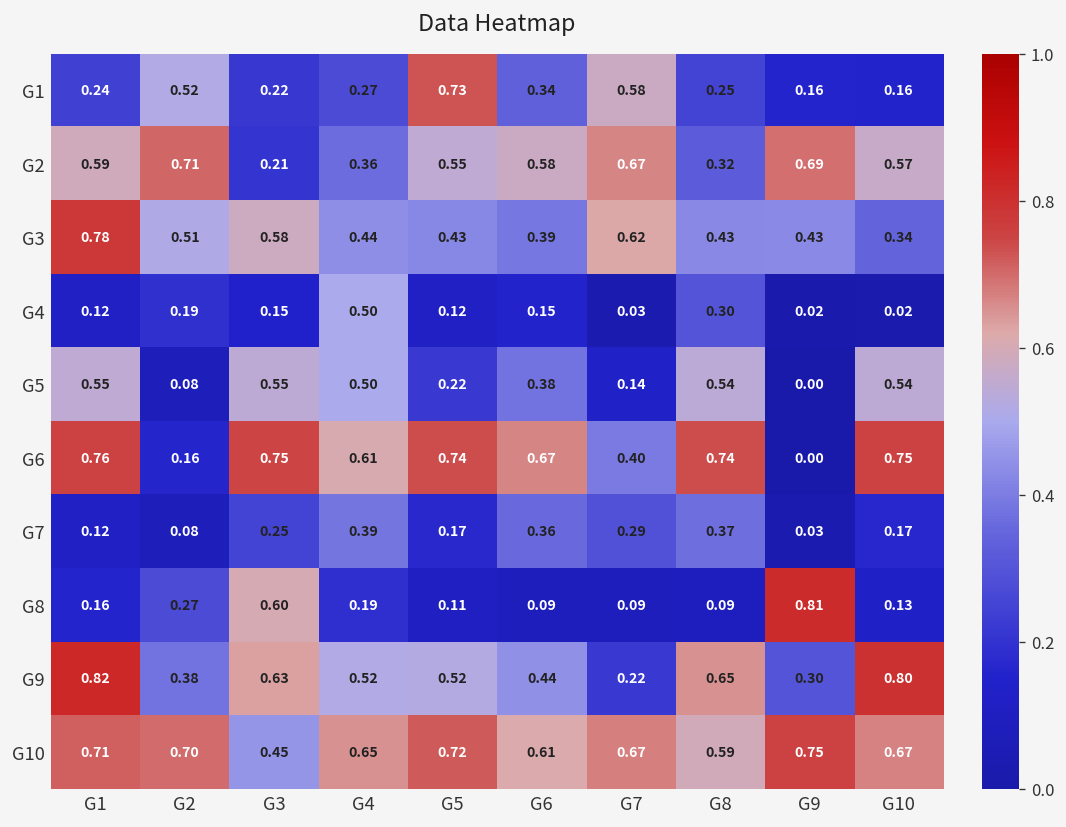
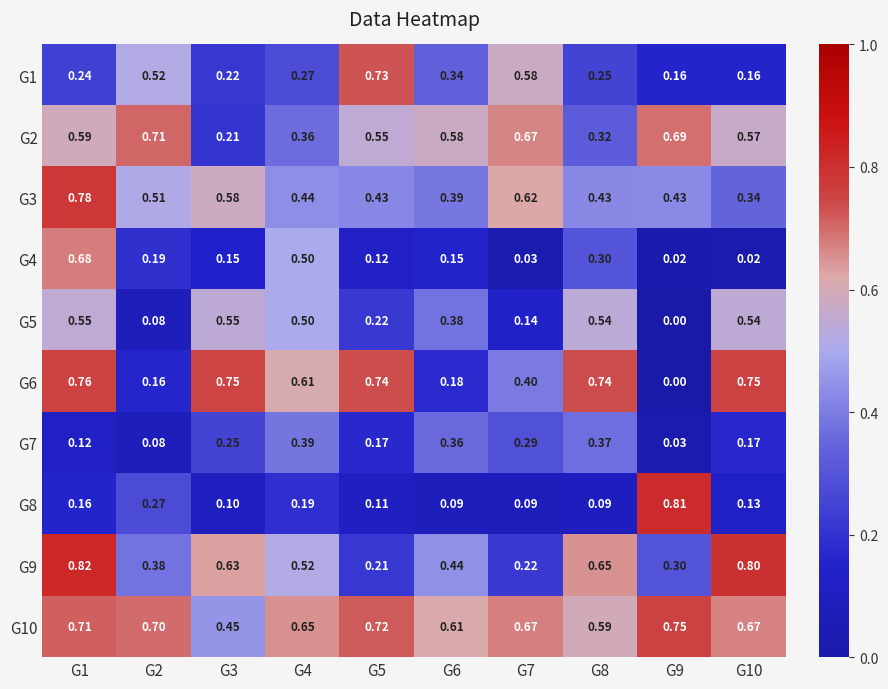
  {
    "G1": {
      "G1": 0.24,
      "G2": 0.52,
      "G3": 0.22,
      "G4": 0.27,
      "G5": 0.73,
      "G6": 0.34,
      "G7": 0.58,
      "G8": 0.25,
      "G9": 0.16,
      "G10": 0.16
    },
    "G2": {
      "G1": 0.59,
      "G2": 0.71,
      "G3": 0.21,
      "G4": 0.36,
      "G5": 0.55,
      "G6": 0.58,
      "G7": 0.67,
      "G8": 0.32,
      "G9": 0.69,
      "G10": 0.57
    },
    "G3": {
      "G1": 0.78,
      "G2": 0.51,
      "G3": 0.58,
      "G4": 0.44,
      "G5": 0.43,
      "G6": 0.39,
      "G7": 0.62,
      "G8": 0.43,
      "G9": 0.43,
      "G10": 0.34
    },
    "G4": {
-     "G1": 0.12,
+     "G1": 0.68,
      "G2": 0.19,
      "G3": 0.15,
      "G4": 0.50,
      "G5": 0.12,
      "G6": 0.15,
      "G7": 0.03,
      "G8": 0.30,
      "G9": 0.02,
      "G10": 0.02
    },
    "G5": {
      "G1": 0.55,
      "G2": 0.08,
      "G3": 0.55,
      "G4": 0.50,
      "G5": 0.22,
      "G6": 0.38,
      "G7": 0.14,
      "G8": 0.54,
      "G9": 0.00,
      "G10": 0.54
    },
    "G6": {
      "G1": 0.76,
      "G2": 0.16,
      "G3": 0.75,
      "G4": 0.61,
      "G5": 0.74,
-     "G6": 0.67,
+     "G6": 0.18,
      "G7": 0.40,
      "G8": 0.74,
      "G9": 0.00,
      "G10": 0.75
    },
    "G7": {
      "G1": 0.12,
      "G2": 0.08,
      "G3": 0.25,
      "G4": 0.39,
      "G5": 0.17,
      "G6": 0.36,
      "G7": 0.29,
      "G8": 0.37,
      "G9": 0.03,
      "G10": 0.17
    },
    "G8": {
      "G1": 0.16,
      "G2": 0.27,
-     "G3": 0.60,
+     "G3": 0.10,
      "G4": 0.19,
      "G5": 0.11,
      "G6": 0.09,
      "G7": 0.09,
      "G8": 0.09,
      "G9": 0.81,
      "G10": 0.13
    },
    "G9": {
      "G1": 0.82,
      "G2": 0.38,
      "G3": 0.63,
      "G4": 0.52,
-     "G5": 0.52,
+     "G5": 0.21,
      "G6": 0.44,
      "G7": 0.22,
      "G8": 0.65,
      "G9": 0.30,
      "G10": 0.80
    },
    "G10": {
      "G1": 0.71,
      "G2": 0.70,
      "G3": 0.45,
      "G4": 0.65,
      "G5": 0.72,
      "G6": 0.61,
      "G7": 0.67,
      "G8": 0.59,
      "G9": 0.75,
      "G10": 0.67
    }
  }
